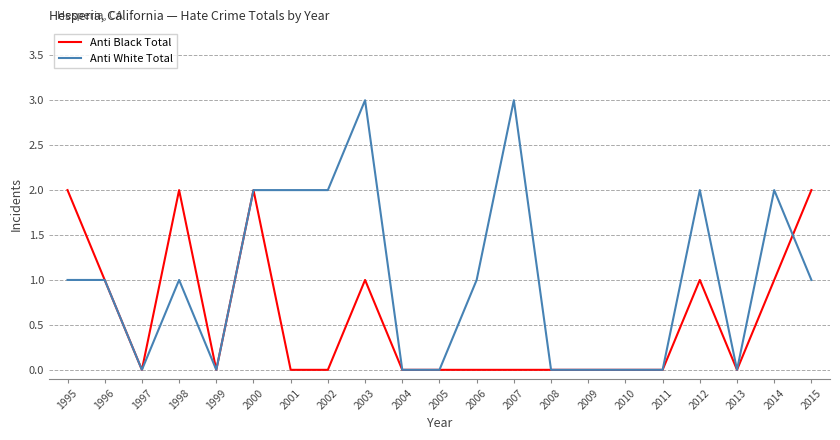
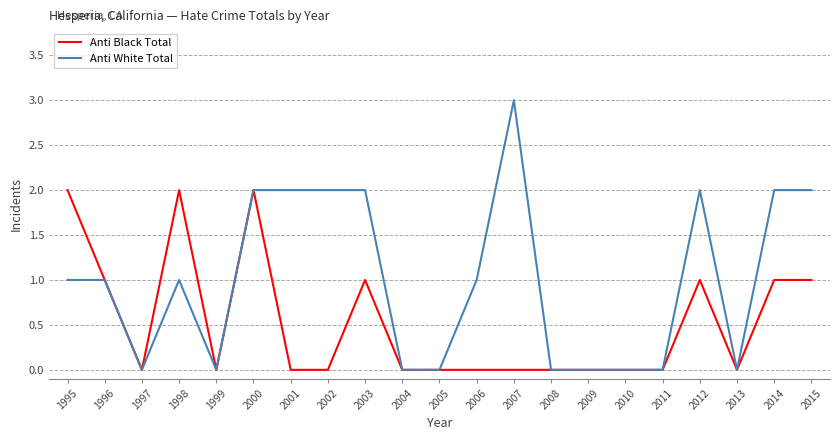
  {
    "Anti Black Total": {
      "1995": 2,
      "1998": 2,
      "2001": 0,
      "2002": 0,
      "2003": 1,
      "2006": 0,
      "2007": 0,
      "2012": 1,
      "2014": 1,
-     "2015": 2
+     "2015": 1
    },
    "Anti White Total": {
      "1995": 1,
      "1998": 1,
      "2001": 2,
      "2002": 2,
-     "2003": 3,
+     "2003": 2,
      "2006": 1,
      "2007": 3,
      "2012": 2,
      "2014": 2,
-     "2015": 1
+     "2015": 2
    }
  }
